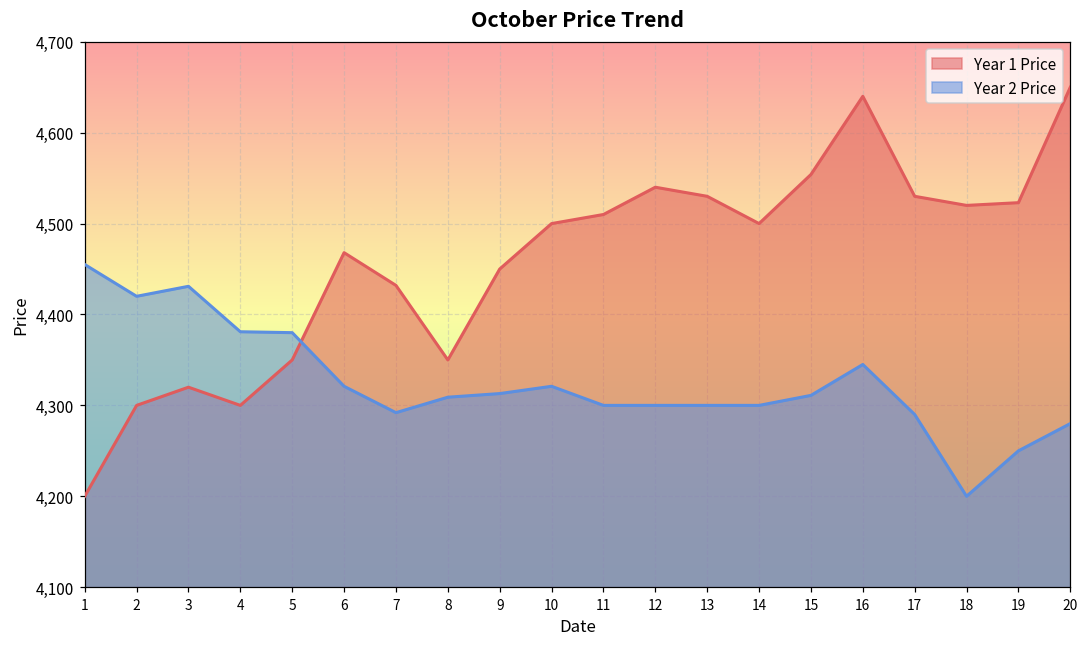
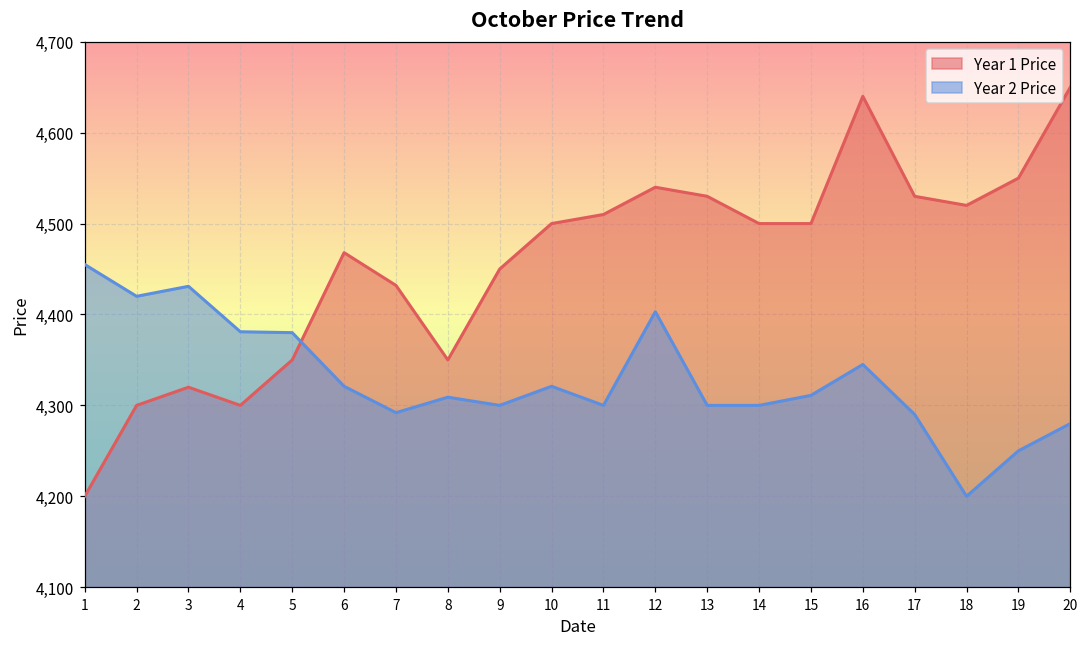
  {
    "Year 1 Price": {
      "1": "4,200",
      "2": "4,300",
      "3": "4,320",
      "4": "4,300",
      "5": "4,350",
      "6": "4,470",
      "7": "4,430",
      "8": "4,350",
      "9": "4,450",
      "10": "4,500",
      "11": "4,510",
      "12": "4,540",
      "13": "4,530",
      "14": "4,500",
-     "15": "4,550",
+     "15": "4,500",
      "16": "4,640",
      "17": "4,530",
      "18": "4,520",
-     "19": "4,520",
+     "19": "4,550",
      "20": "4,650"
    },
    "Year 2 Price": {
      "1": "4,460",
      "2": "4,420",
      "3": "4,430",
      "4": "4,380",
      "5": "4,380",
      "6": "4,320",
      "7": "4,290",
      "8": "4,310",
-     "9": "4,310",
+     "9": "4,300",
      "10": "4,320",
      "11": "4,300",
-     "12": "4,300",
+     "12": "4,400",
      "13": "4,300",
      "14": "4,300",
      "15": "4,310",
      "16": "4,350",
      "17": "4,290",
      "18": "4,200",
      "19": "4,250",
      "20": "4,280"
    }
  }
